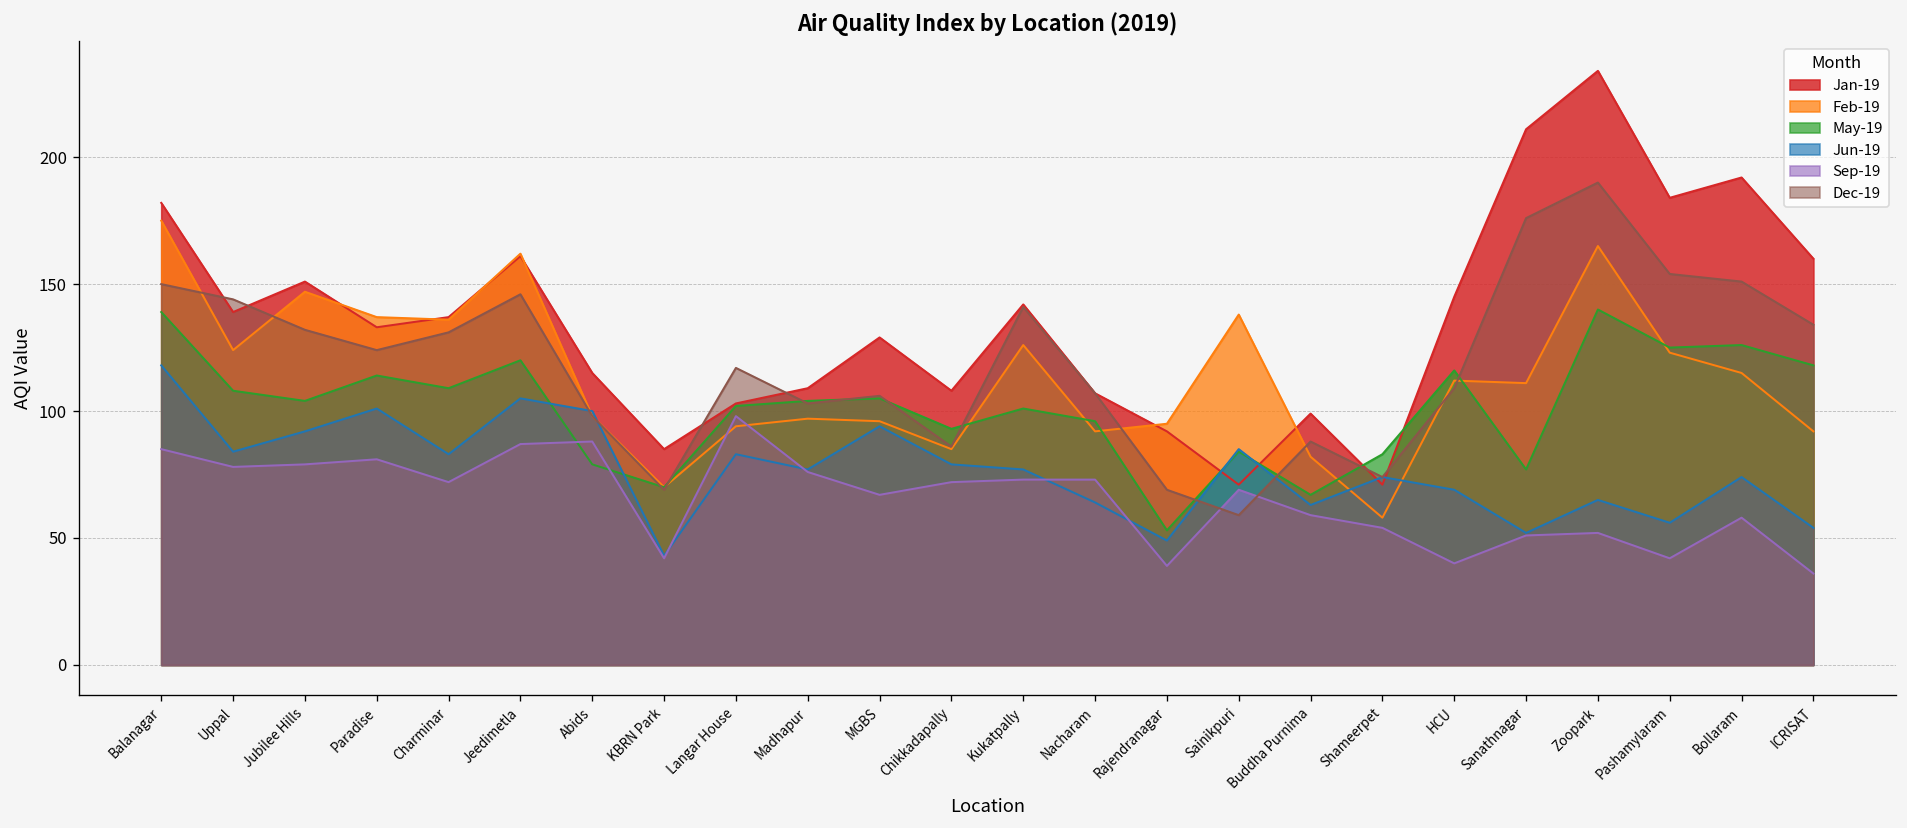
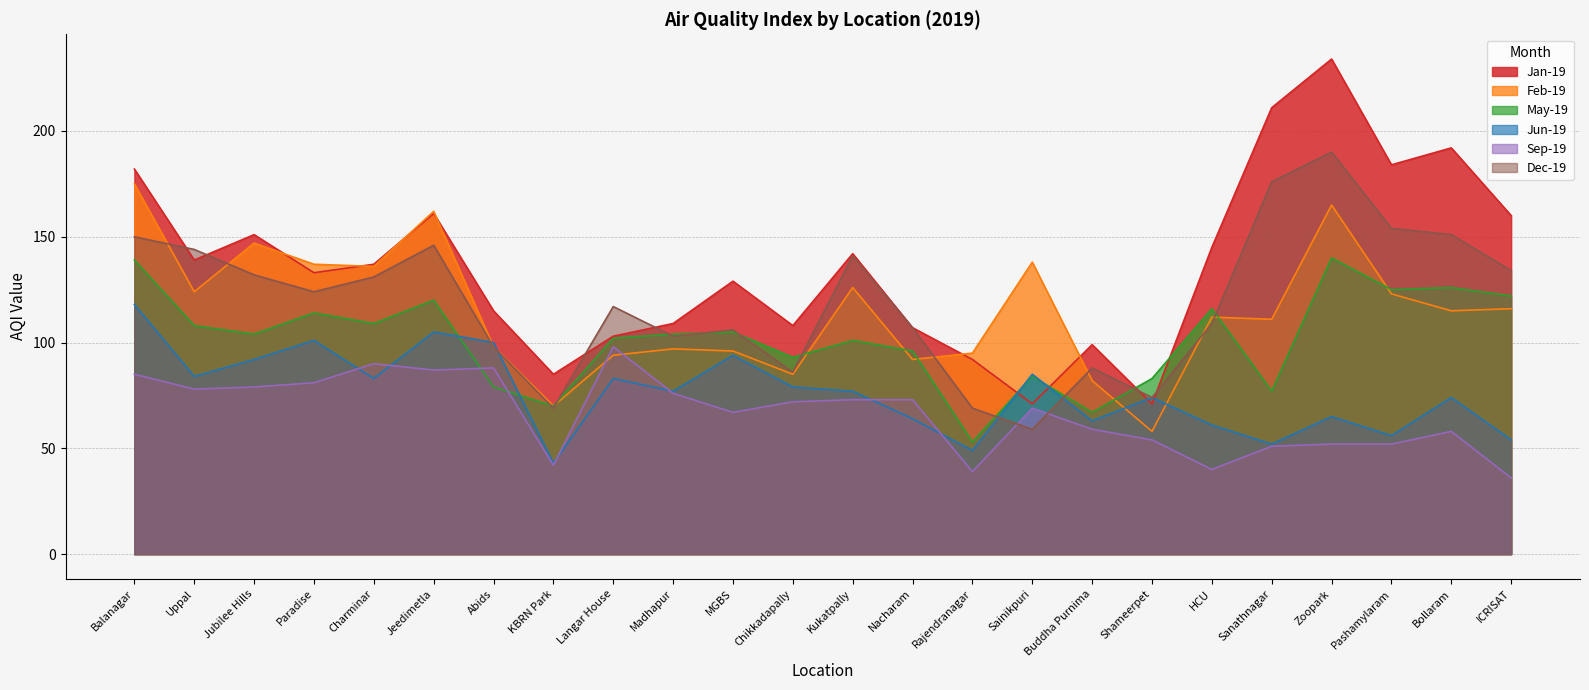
  {
    "Jan-19": {
      "Balanagar": 182,
      "Uppal": 139,
      "Jubilee Hills": 151,
      "Paradise": 133,
      "Abids": 115,
      "KBRN Park": 85,
      "Madhapur": 109,
      "MGBS": 129,
      "Chikkadapally": 108,
      "Rajendranagar": 92,
      "Sainikpuri": 71,
      "Buddha Purnima": 99,
      "Shameerpet": 71,
      "HCU": 145,
      "Sanathnagar": 211,
      "Zoopark": 234,
      "Pashamylaram": 184,
      "Bollaram": 192,
      "ICRISAT": 160
    },
    "Feb-19": {
      "Balanagar": 175,
      "Uppal": 124,
      "Jubilee Hills": 147,
      "Paradise": 137,
      "Langar House": 94,
      "Madhapur": 97,
      "MGBS": 96,
      "Kukatpally": 126,
      "Nacharam": 92,
      "Rajendranagar": 95,
      "Sainikpuri": 138,
      "Buddha Purnima": 82,
      "Shameerpet": 58,
      "HCU": 112,
      "Sanathnagar": 111,
      "Zoopark": 165,
      "Pashamylaram": 123,
      "Bollaram": 115,
-     "ICRISAT": 92
+     "ICRISAT": 116
    },
    "May-19": {
      "Balanagar": 139,
      "Uppal": 108,
      "Jubilee Hills": 104,
      "Paradise": 114,
      "Charminar": 109,
      "Jeedimetla": 120,
      "Abids": 79,
      "Chikkadapally": 93,
      "Kukatpally": 101,
      "Nacharam": 96,
      "Rajendranagar": 53,
      "Buddha Purnima": 67,
      "Shameerpet": 83,
      "HCU": 116,
      "Sanathnagar": 77,
      "Zoopark": 140,
      "Pashamylaram": 125,
      "Bollaram": 126,
-     "ICRISAT": 118
+     "ICRISAT": 122
    },
    "Jun-19": {
      "Balanagar": 118,
      "Uppal": 84,
      "Jubilee Hills": 92,
      "Paradise": 101,
      "Charminar": 83,
      "Jeedimetla": 105,
      "Abids": 100,
      "Langar House": 83,
      "MGBS": 94,
      "Chikkadapally": 79,
      "Kukatpally": 77,
      "Nacharam": 64,
      "Rajendranagar": 49,
      "Buddha Purnima": 63,
-     "HCU": 69,
+     "HCU": 61,
      "Zoopark": 65,
      "Pashamylaram": 56,
      "Bollaram": 74,
      "ICRISAT": 54
    },
    "Sep-19": {
      "Balanagar": 85,
      "Uppal": 78,
      "Jubilee Hills": 79,
      "Paradise": 81,
-     "Charminar": 72,
+     "Charminar": 90,
      "Jeedimetla": 87,
      "Abids": 88,
      "Langar House": 98,
      "MGBS": 67,
      "Chikkadapally": 72,
      "Kukatpally": 73,
      "Nacharam": 73,
      "Rajendranagar": 39,
      "Sainikpuri": 69,
      "Buddha Purnima": 59,
      "Shameerpet": 54,
      "HCU": 40,
      "Zoopark": 52,
-     "Pashamylaram": 42,
+     "Pashamylaram": 52,
      "Bollaram": 58,
      "ICRISAT": 36
    },
    "Dec-19": {
      "Balanagar": 150,
      "Uppal": 144,
      "Jubilee Hills": 132,
      "Paradise": 124,
      "Charminar": 131,
      "Jeedimetla": 146,
      "Langar House": 117,
      "Rajendranagar": 69,
      "Sainikpuri": 59,
      "Buddha Purnima": 88,
      "HCU": 109,
      "Sanathnagar": 176,
      "Zoopark": 190,
      "Pashamylaram": 154,
      "Bollaram": 151,
      "ICRISAT": 134
    }
  }
